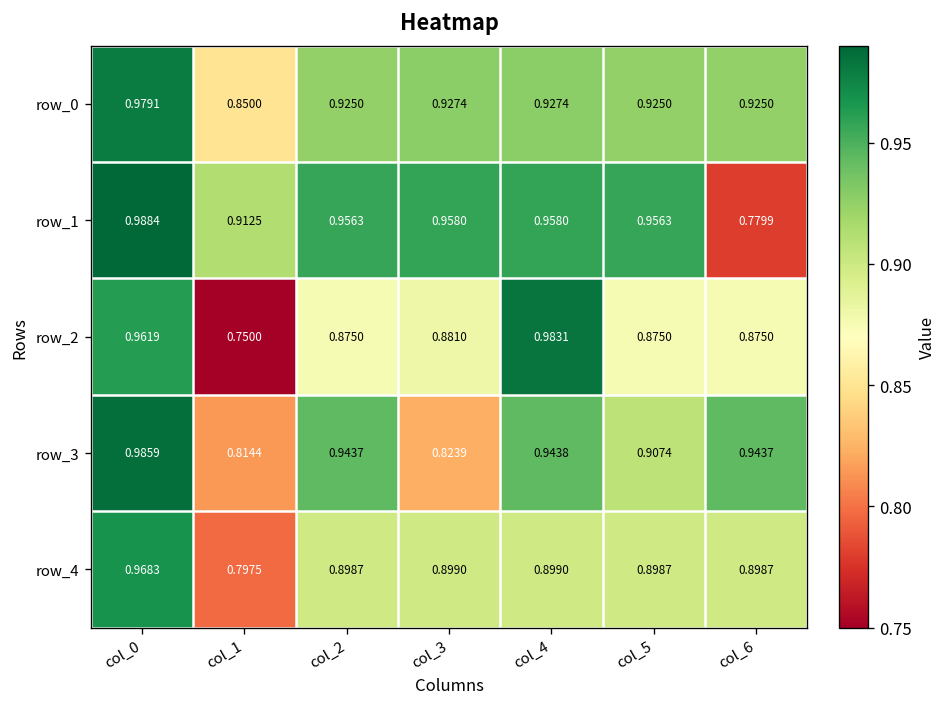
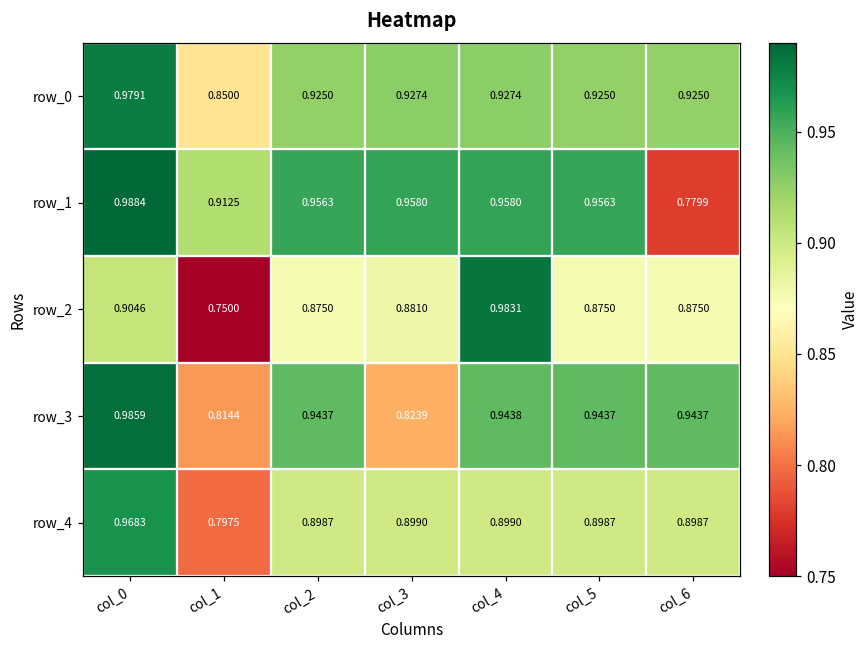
  {
    "row_0": {
      "col_0": 0.9791,
      "col_1": 0.8500,
      "col_2": 0.9250,
      "col_3": 0.9274,
      "col_4": 0.9274,
      "col_5": 0.9250,
      "col_6": 0.9250
    },
    "row_1": {
      "col_0": 0.9884,
      "col_1": 0.9125,
      "col_2": 0.9563,
      "col_3": 0.9580,
      "col_4": 0.9580,
      "col_5": 0.9563,
      "col_6": 0.7799
    },
    "row_2": {
-     "col_0": 0.9619,
+     "col_0": 0.9046,
      "col_1": 0.7500,
      "col_2": 0.8750,
      "col_3": 0.8810,
      "col_4": 0.9831,
      "col_5": 0.8750,
      "col_6": 0.8750
    },
    "row_3": {
      "col_0": 0.9859,
      "col_1": 0.8144,
      "col_2": 0.9437,
      "col_3": 0.8239,
      "col_4": 0.9438,
-     "col_5": 0.9074,
+     "col_5": 0.9437,
      "col_6": 0.9437
    },
    "row_4": {
      "col_0": 0.9683,
      "col_1": 0.7975,
      "col_2": 0.8987,
      "col_3": 0.8990,
      "col_4": 0.8990,
      "col_5": 0.8987,
      "col_6": 0.8987
    }
  }
